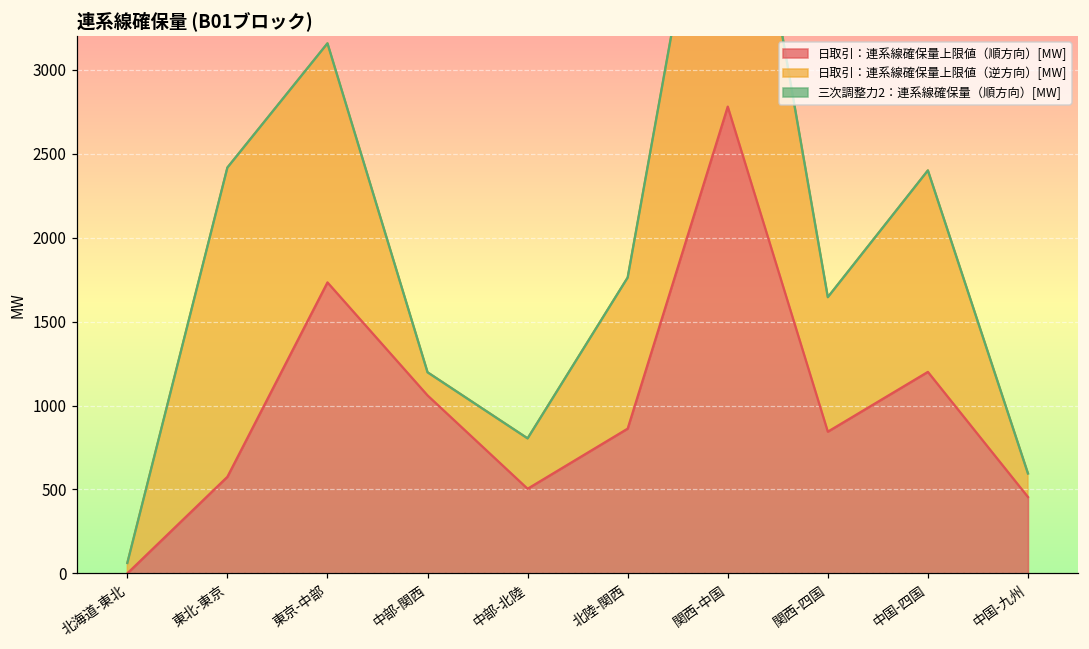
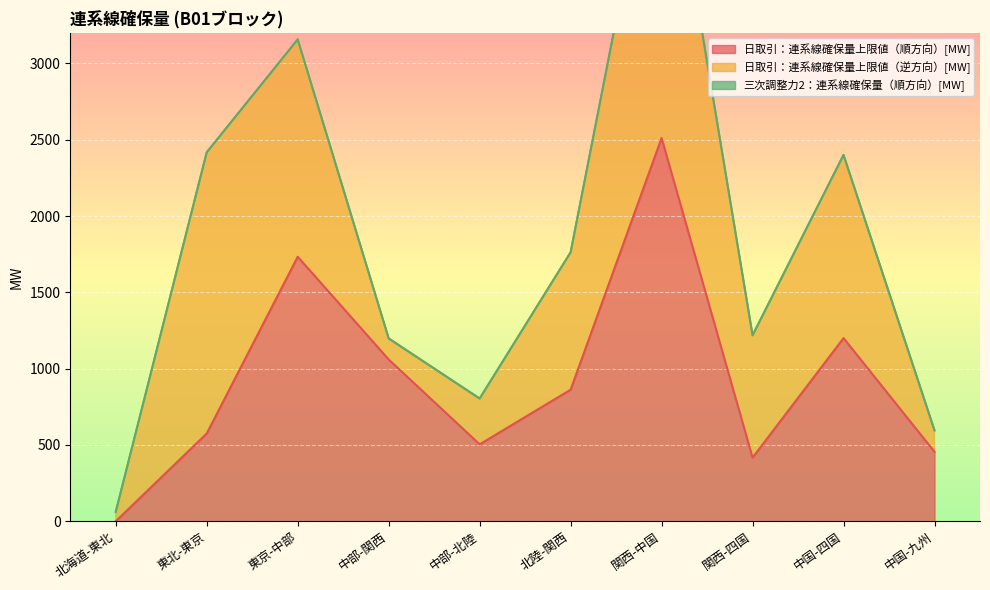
  {
    "日取引：連系線確保量上限値（順方向）[MW]": {
      "北海道-東北": 0,
      "東北-東京": 580,
      "東京-中部": 1730,
      "中部-関西": 1060,
      "中部-北陸": 500,
      "北陸-関西": 860,
-     "関西-中国": 2780,
-     "関西-四国": 840,
+     "関西-中国": 2510,
+     "関西-四国": 420,
      "中国-四国": 1200,
      "中国-九州": 460
    }
  }
